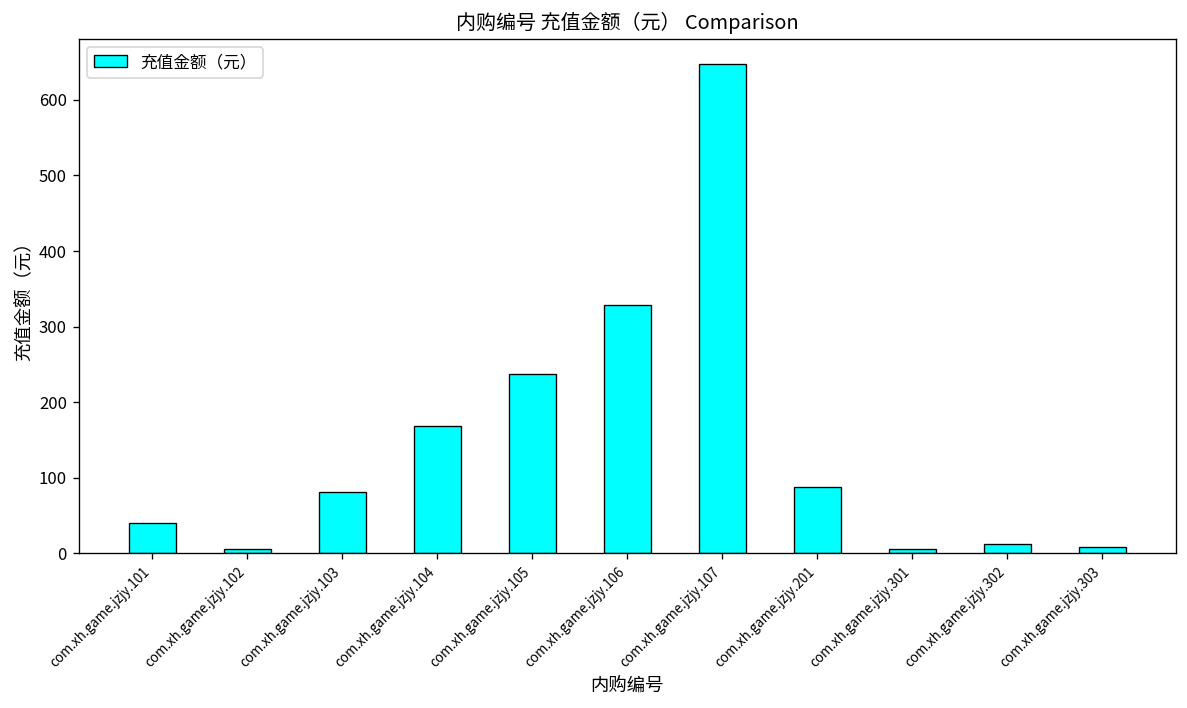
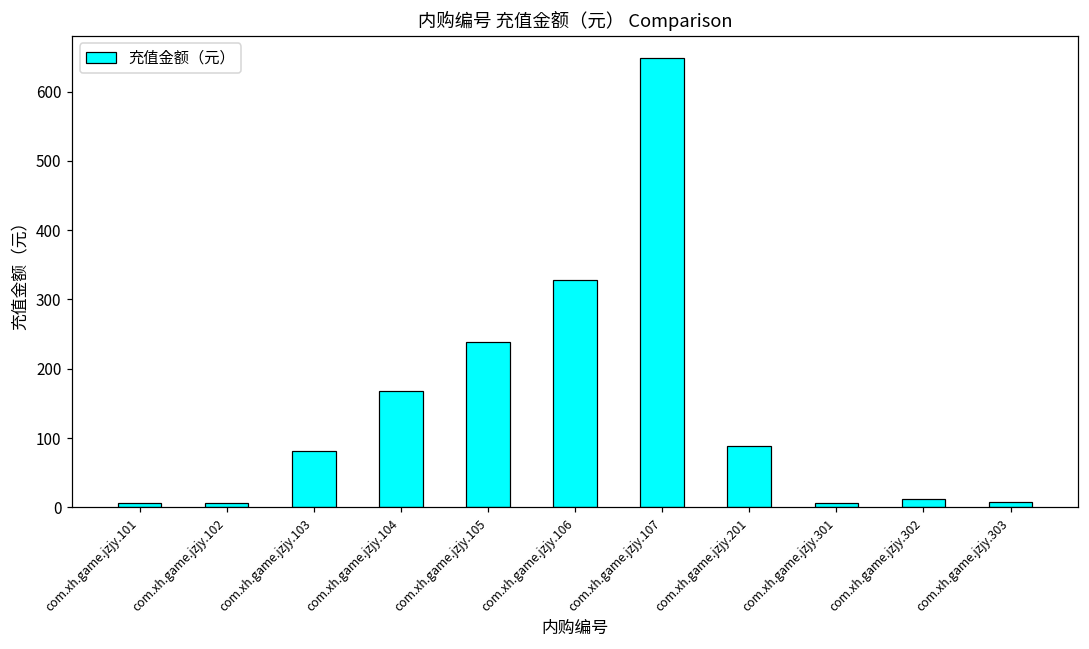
  {
-   "com.xh.game.jzjy.101": 40,
+   "com.xh.game.jzjy.101": 10,
    "com.xh.game.jzjy.102": 10,
    "com.xh.game.jzjy.103": 80,
    "com.xh.game.jzjy.104": 170,
    "com.xh.game.jzjy.105": 240,
    "com.xh.game.jzjy.106": 330,
    "com.xh.game.jzjy.107": 650,
    "com.xh.game.jzjy.201": 90,
    "com.xh.game.jzjy.301": 10,
    "com.xh.game.jzjy.302": 10,
    "com.xh.game.jzjy.303": 10
  }
